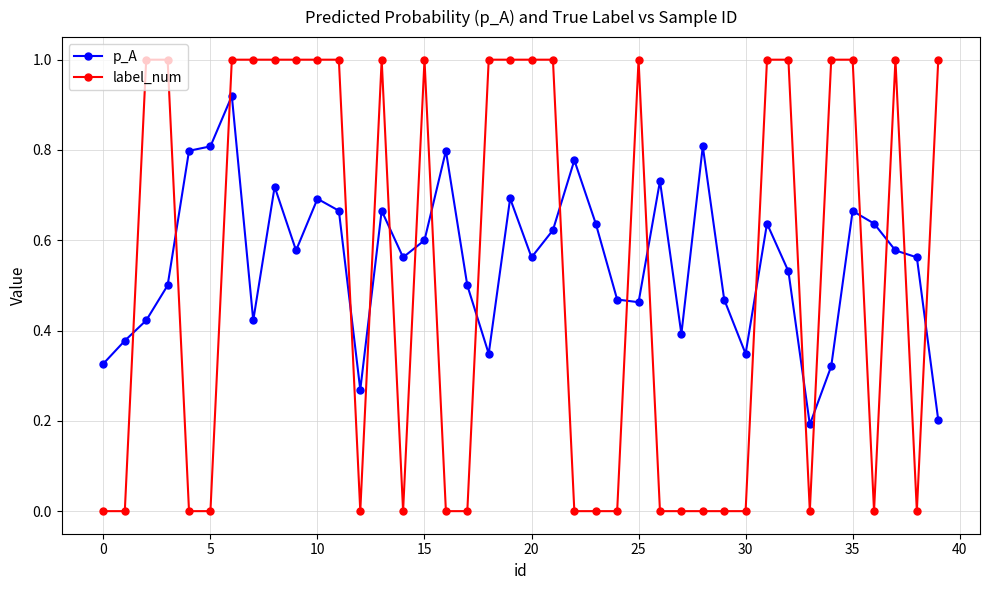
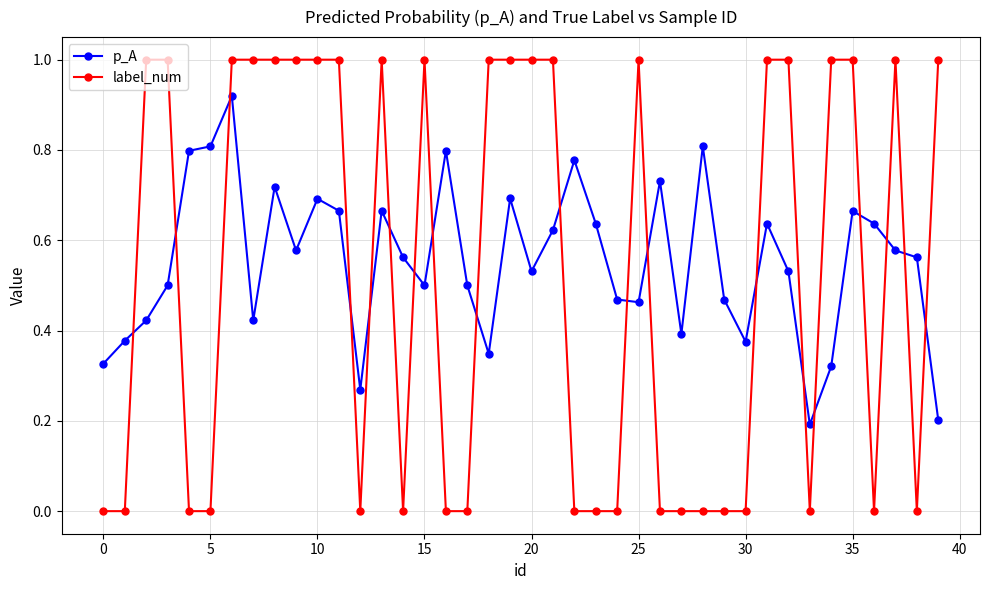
  {
    "p_A": {
      "0": 0.33,
      "5": 0.81,
      "10": 0.69,
-     "15": 0.6,
-     "20": 0.56,
+     "15": 0.5,
+     "20": 0.53,
      "25": 0.46,
-     "30": 0.35,
+     "30": 0.38,
      "35": 0.66
    },
    "label_num": {
      "0": 0.00,
      "5": 0.00,
      "10": 1.00,
      "15": 1.00,
      "20": 1.00,
      "25": 1.00,
      "30": 0.00,
      "35": 1.00
    }
  }
